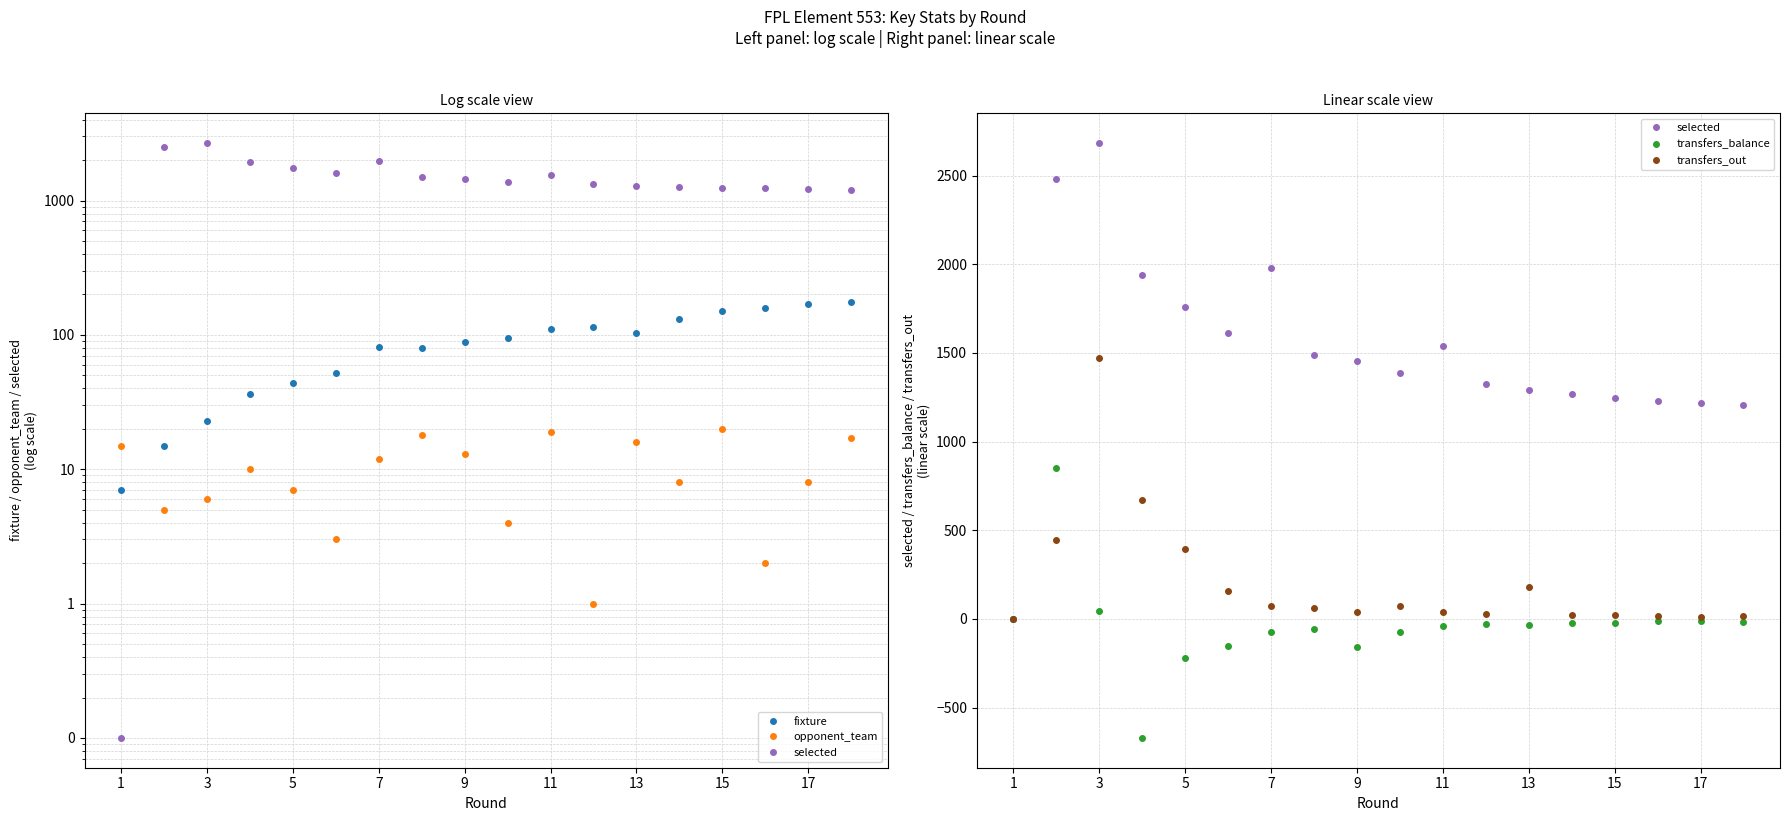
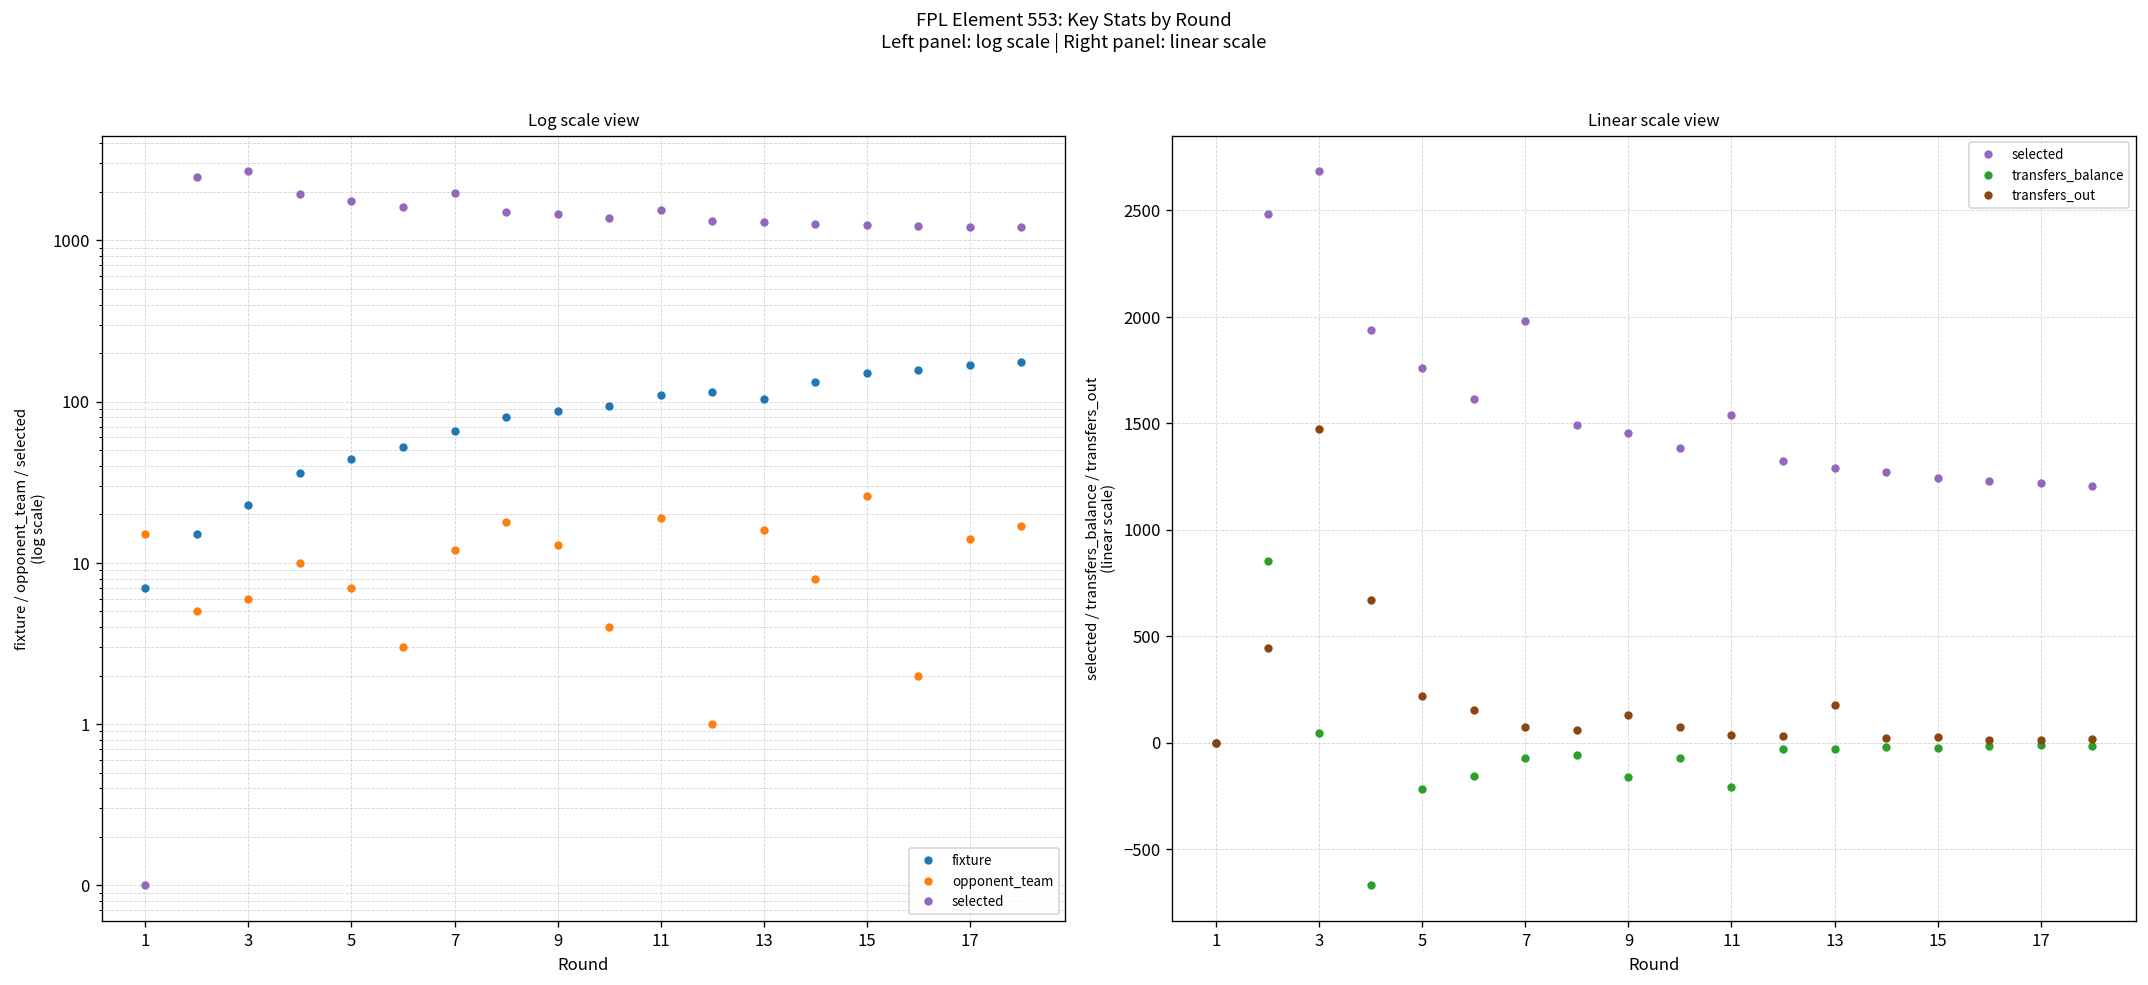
  {
    "Log scale view": {
      "fixture": {
        "1": 7,
        "3": 23,
        "5": 44,
-       "7": 80,
+       "7": 70,
        "9": 90,
        "11": 110,
        "13": 100,
        "15": 150,
        "17": 170
      },
      "opponent_team": {
        "1": 15,
        "3": 6,
        "5": 7,
        "7": 12,
        "9": 13,
        "11": 19,
        "13": 16,
-       "15": 20,
-       "17": 8
+       "15": 26,
+       "17": 14
      },
      "selected": {
        "1": 0.10,
        "3": 2700,
        "5": 1800,
        "7": 2000,
        "9": 1500,
        "11": 1500,
        "13": 1300,
        "15": 1200,
        "17": 1200
      }
    },
    "Linear scale view": {
      "selected": {
        "3": 2680,
        "5": 1760,
        "7": 1980,
        "9": 1460,
        "11": 1540,
        "13": 1290,
        "15": 1240,
        "17": 1220
      },
      "transfers_balance": {
        "3": 50,
        "5": -220,
        "7": -70,
        "9": -160,
-       "11": -40,
+       "11": -210,
        "13": -30,
        "15": -20,
        "17": -10
      },
      "transfers_out": {
        "3": 1470,
-       "5": 400,
+       "5": 220,
        "7": 70,
-       "9": 40,
+       "9": 130,
        "11": 40,
        "13": 180,
        "15": 20,
        "17": 10
      }
    }
  }
